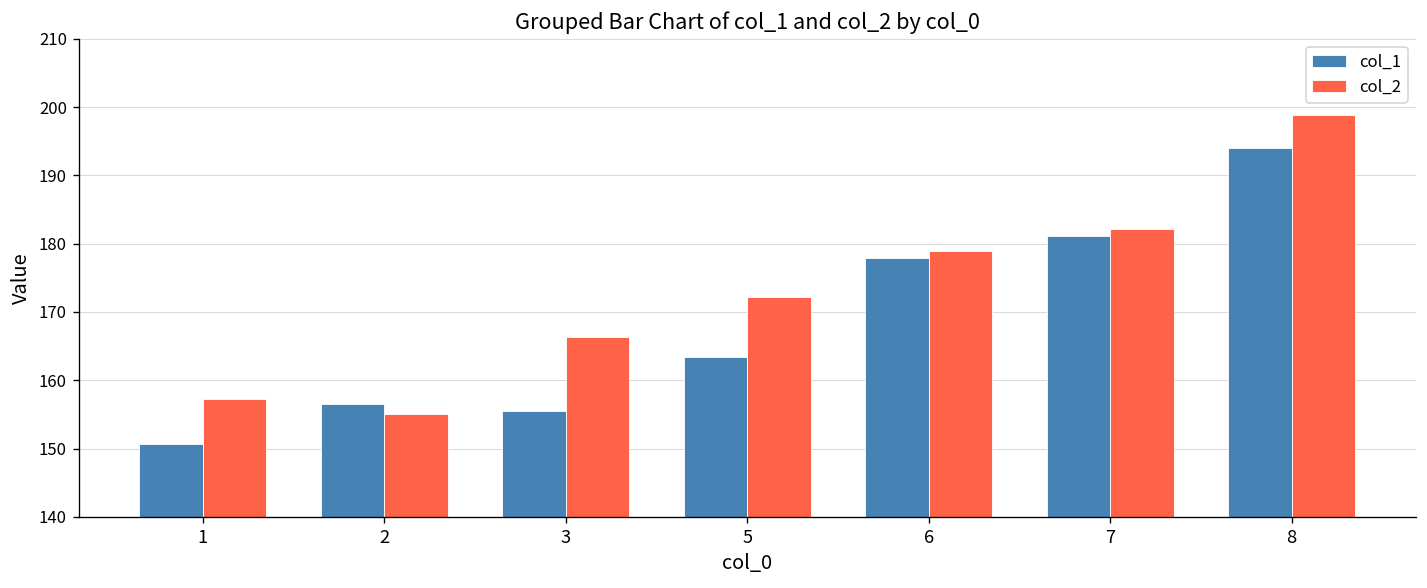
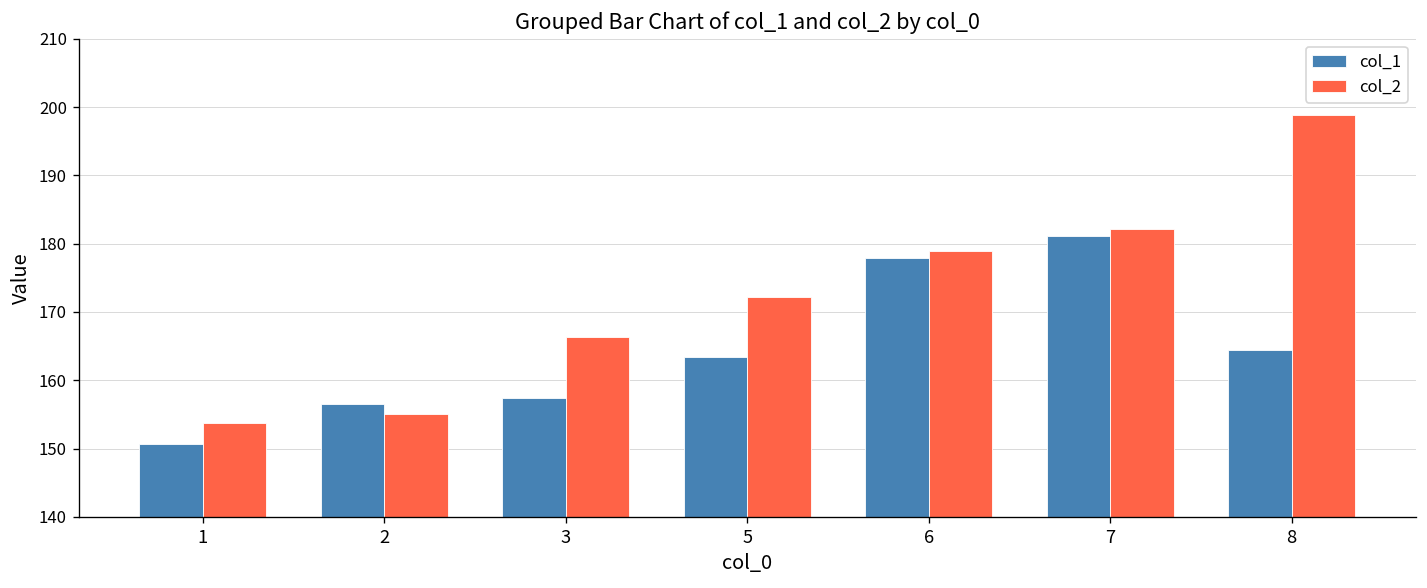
  {
    "col_1": {
      "1": 151,
      "2": 157,
-     "3": 156,
+     "3": 157,
      "5": 163,
      "6": 178,
      "7": 181,
-     "8": 194
+     "8": 164
    },
    "col_2": {
-     "1": 157,
+     "1": 154,
      "2": 155,
      "3": 166,
      "5": 172,
      "6": 179,
      "7": 182,
      "8": 199
    }
  }
